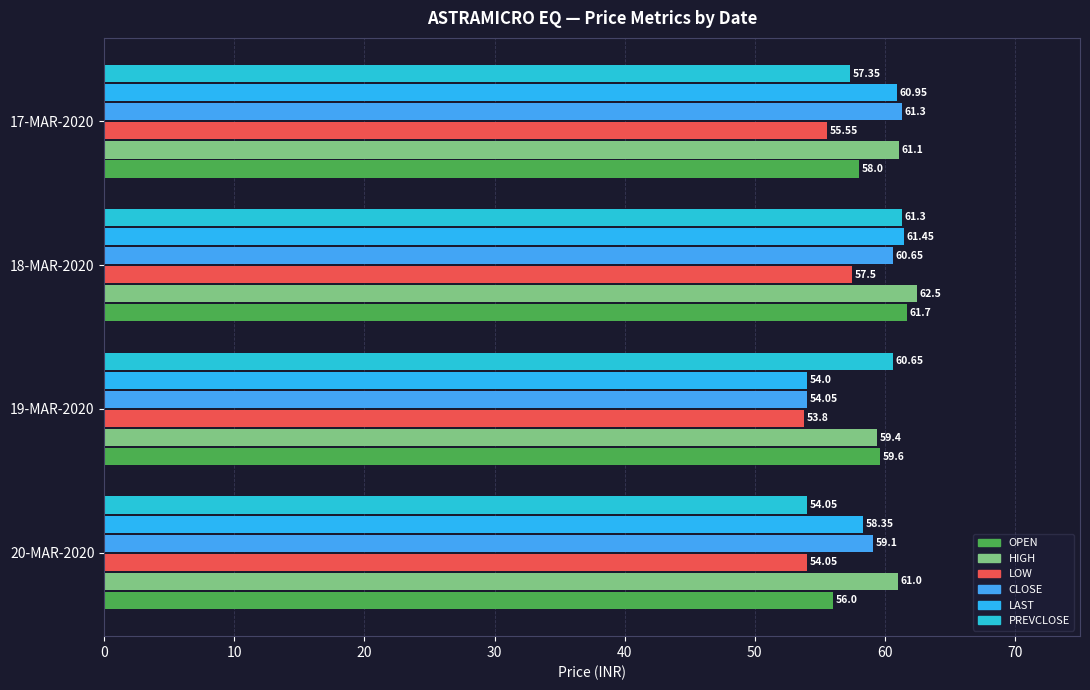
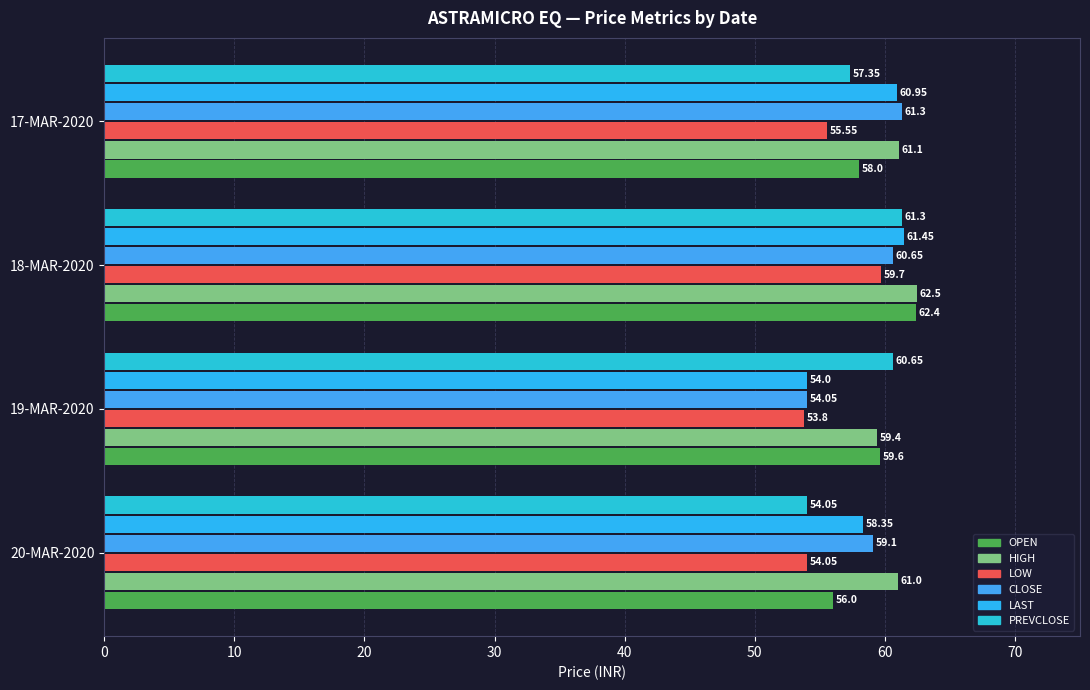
  {
    "OPEN": {
      "17-MAR-2020": 58.0,
-     "18-MAR-2020": 61.7,
+     "18-MAR-2020": 62.4,
      "19-MAR-2020": 59.6,
      "20-MAR-2020": 56.0
    },
    "HIGH": {
      "17-MAR-2020": 61.1,
      "18-MAR-2020": 62.5,
      "19-MAR-2020": 59.4,
      "20-MAR-2020": 61.0
    },
    "LOW": {
      "17-MAR-2020": 55.55,
-     "18-MAR-2020": 57.5,
+     "18-MAR-2020": 59.7,
      "19-MAR-2020": 53.8,
      "20-MAR-2020": 54.05
    }
  }
